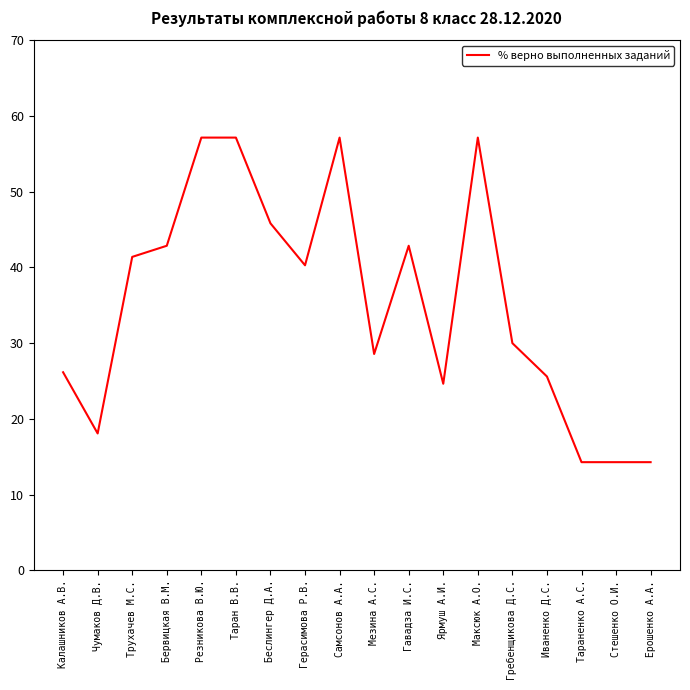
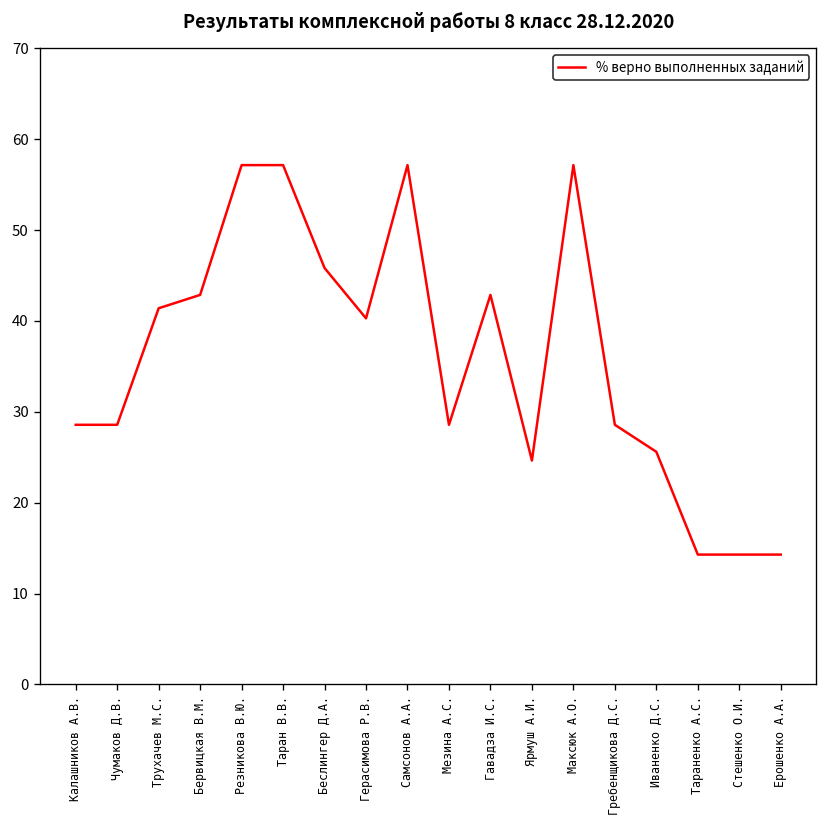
  {
-   "Калашников А.В.": 26,
-   "Чумаков Д.В.": 18,
+   "Калашников А.В.": 29,
+   "Чумаков Д.В.": 29,
    "Трухачев М.С.": 41,
    "Бервицкая В.М.": 43,
    "Резникова В.Ю.": 57,
    "Таран В.В.": 57,
    "Беслингер Д.А.": 46,
    "Герасимова Р.В.": 40,
    "Самсонов А.А.": 57,
    "Мезина А.С.": 29,
    "Гавадза И.С.": 43,
    "Ярмуш А.И.": 25,
    "Максюк А.О.": 57,
-   "Гребенщикова Д.С.": 30,
+   "Гребенщикова Д.С.": 29,
    "Иваненко Д.С.": 26,
    "Тараненко А.С.": 14,
    "Стешенко О.И.": 14,
    "Ерошенко А.А.": 14
  }
